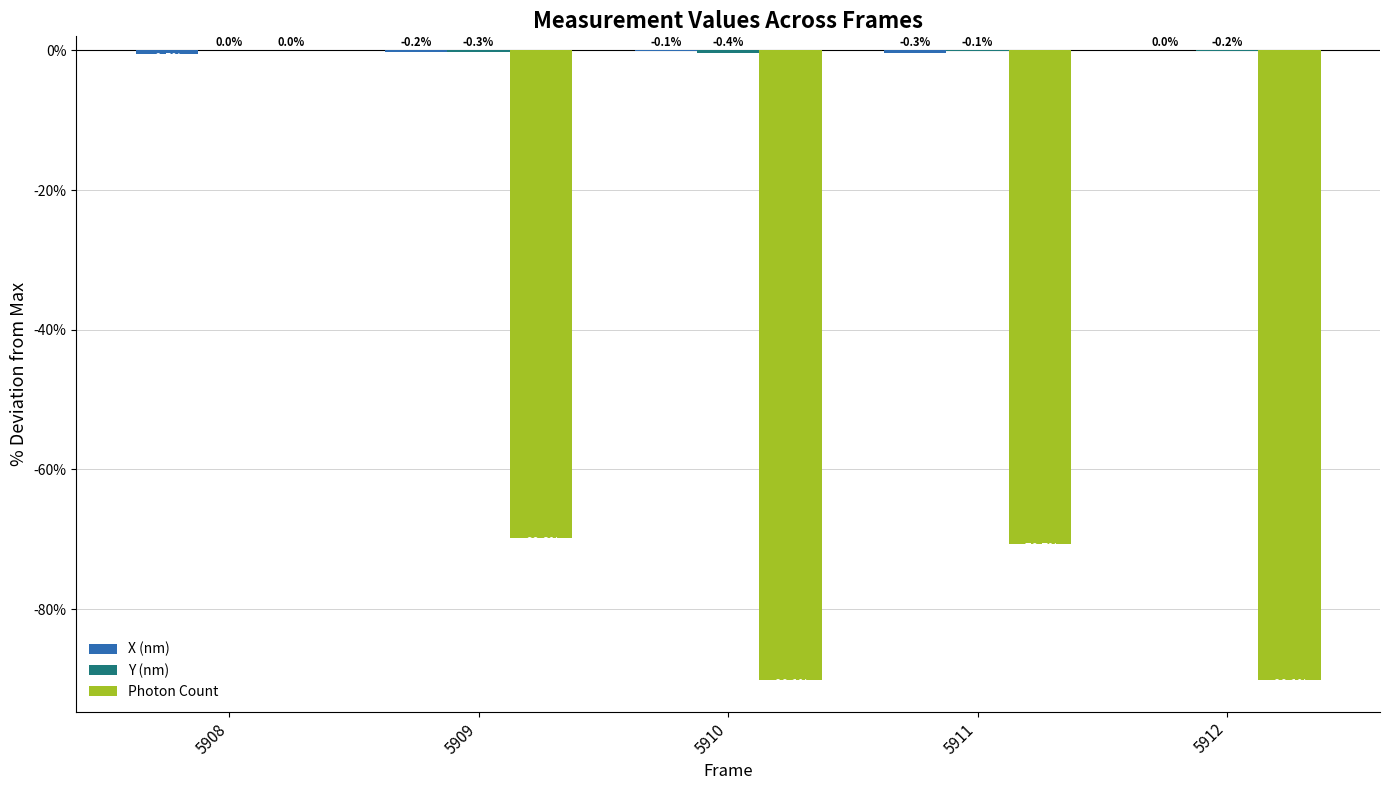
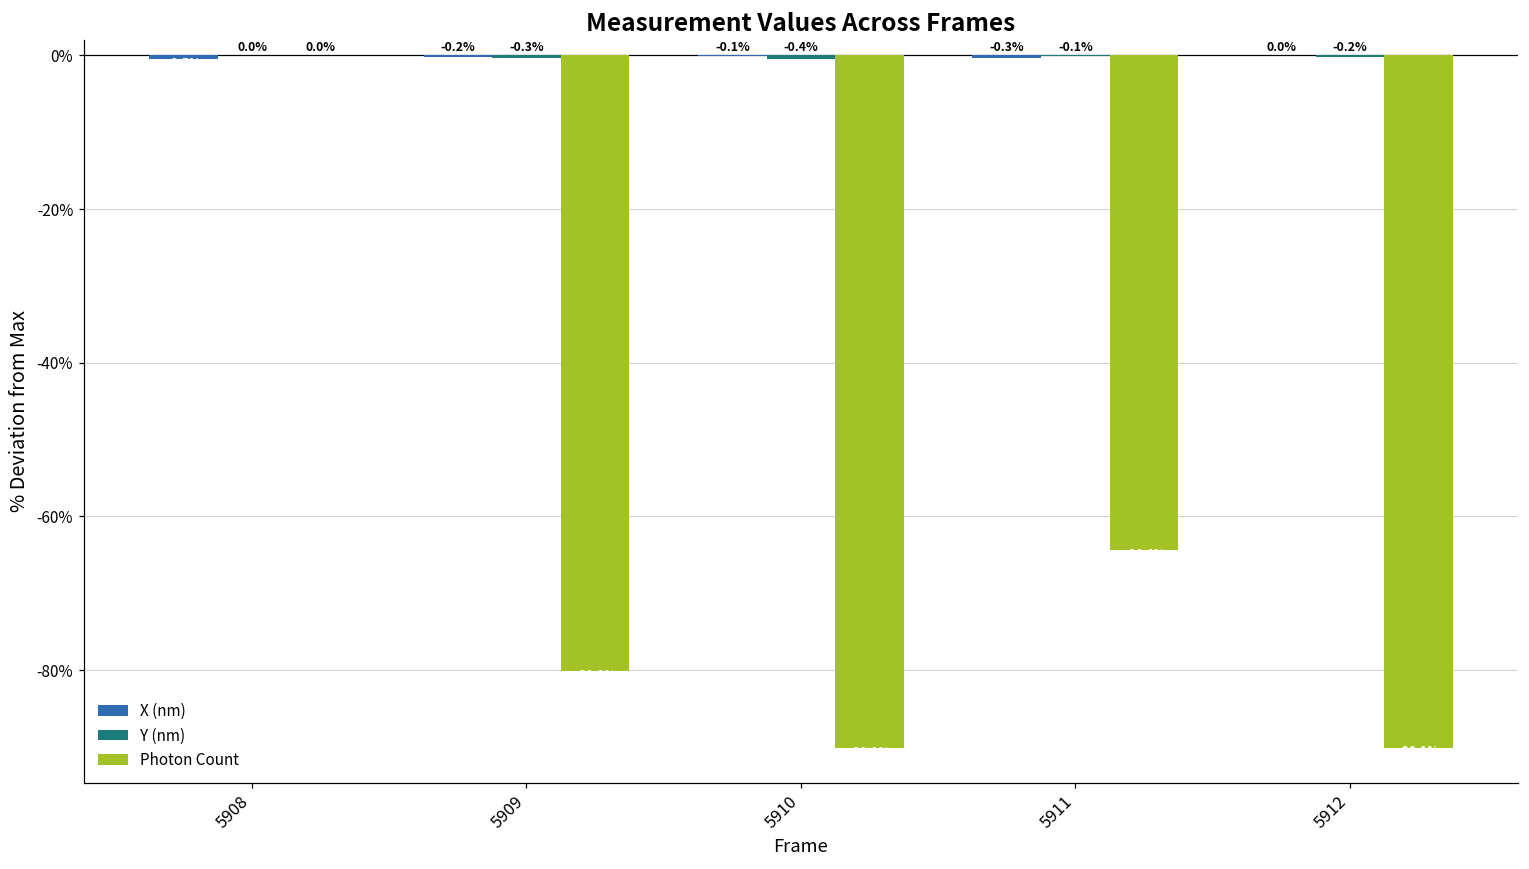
  {
    "X (nm)": {
      "5909": "-0.2%",
      "5910": "-0.1%",
      "5911": "-0.3%",
      "5912": "0.0%"
    },
    "Y (nm)": {
      "5908": "0.0%",
      "5909": "-0.3%",
      "5910": "-0.4%",
      "5911": "-0.1%",
      "5912": "-0.2%"
    },
    "Photon Count": {
-     "5909": "-70%",
+     "5909": "-80%",
      "5910": "-90%",
-     "5911": "-71%",
+     "5911": "-64%",
      "5912": "-90%"
    }
  }
